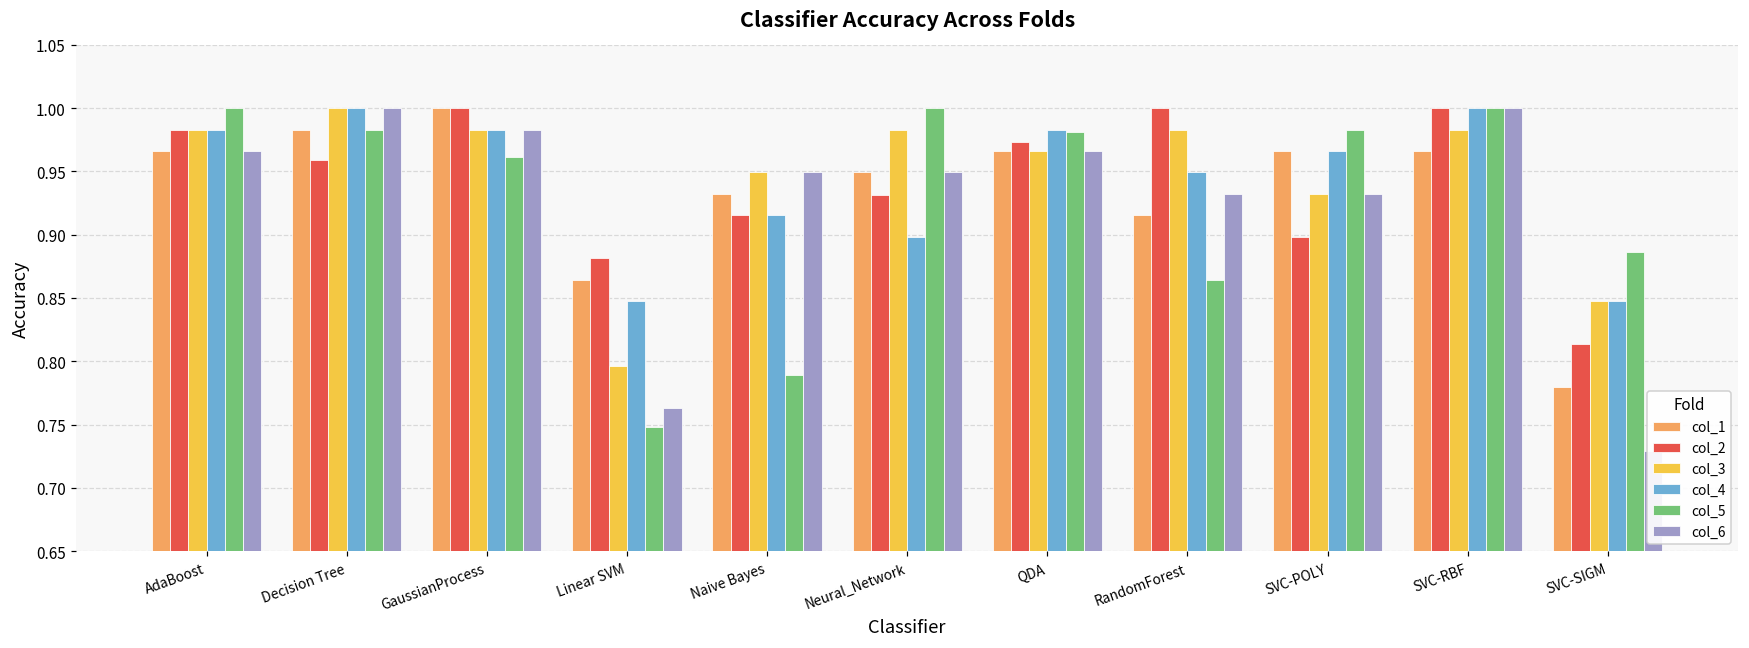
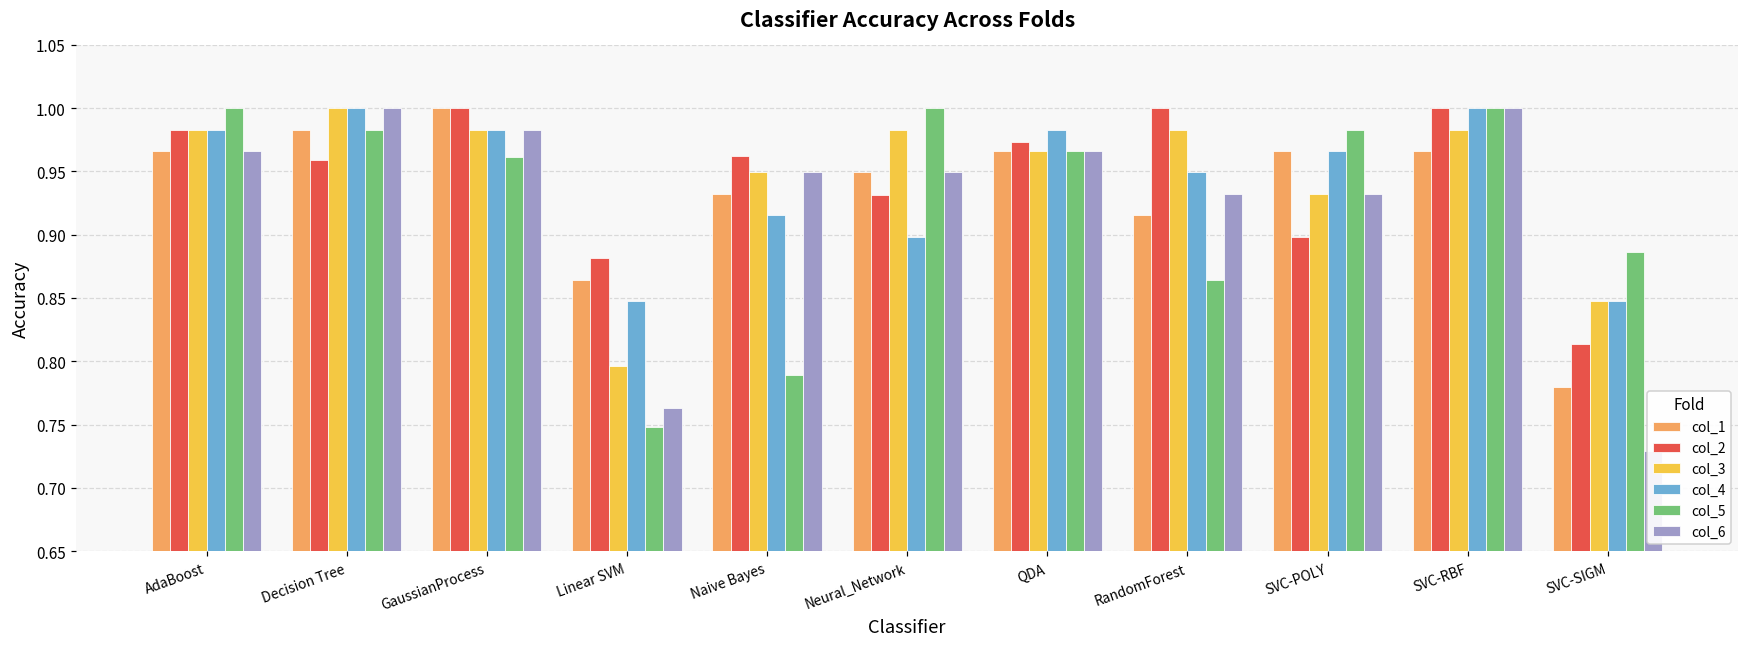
  {
    "col_2": {
      "AdaBoost": 0.983,
      "Decision Tree": 0.959,
      "GaussianProcess": 1.000,
      "Linear SVM": 0.881,
-     "Naive Bayes": 0.915,
+     "Naive Bayes": 0.962,
      "Neural_Network": 0.931,
      "QDA": 0.973,
      "RandomForest": 1.000,
      "SVC-POLY": 0.898,
      "SVC-RBF": 1.000,
      "SVC-SIGM": 0.814
    },
    "col_5": {
      "AdaBoost": 1.000,
      "Decision Tree": 0.983,
      "GaussianProcess": 0.961,
      "Linear SVM": 0.748,
      "Naive Bayes": 0.789,
      "Neural_Network": 1.000,
-     "QDA": 0.981,
+     "QDA": 0.966,
      "RandomForest": 0.864,
      "SVC-POLY": 0.983,
      "SVC-RBF": 1.000,
      "SVC-SIGM": 0.886
    }
  }
